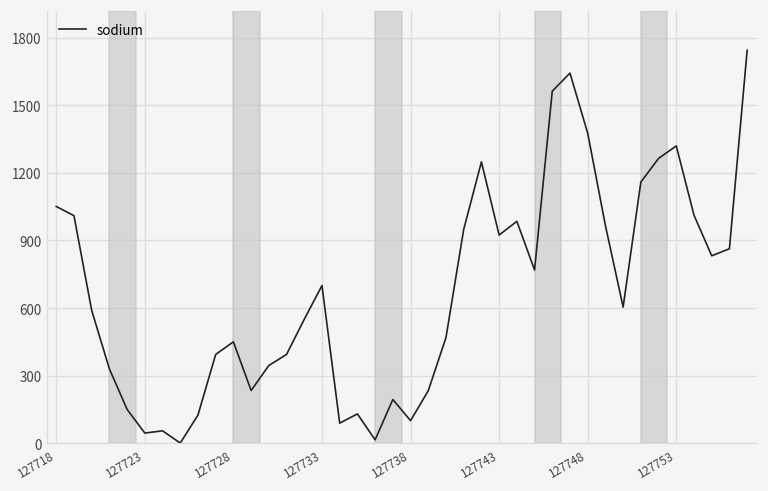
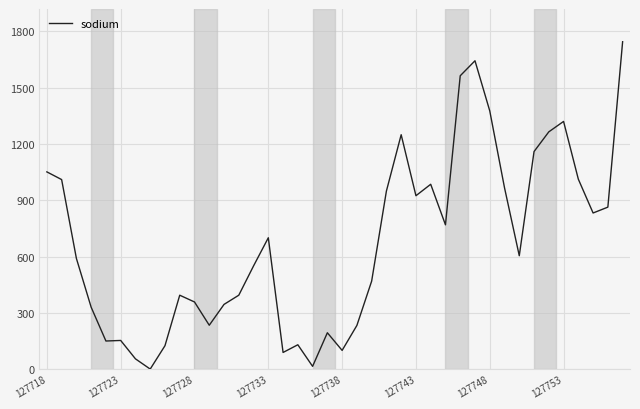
  {
    "127718": 1050,
-   "127723": 50,
-   "127728": 450,
+   "127723": 150,
+   "127728": 360,
    "127733": 700,
    "127738": 100,
    "127743": 920,
    "127748": 1380,
    "127753": 1320
  }
